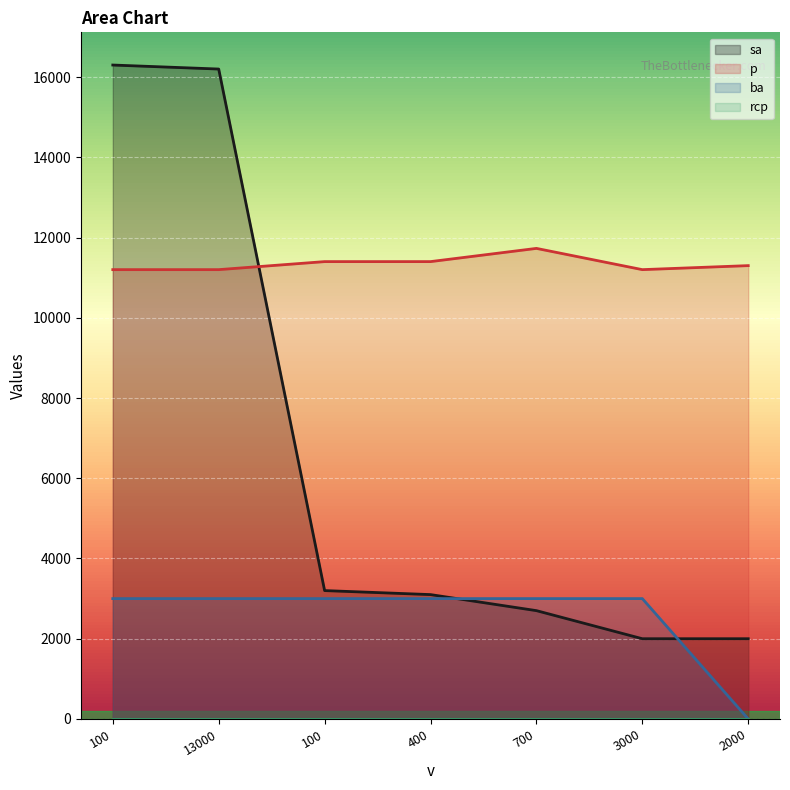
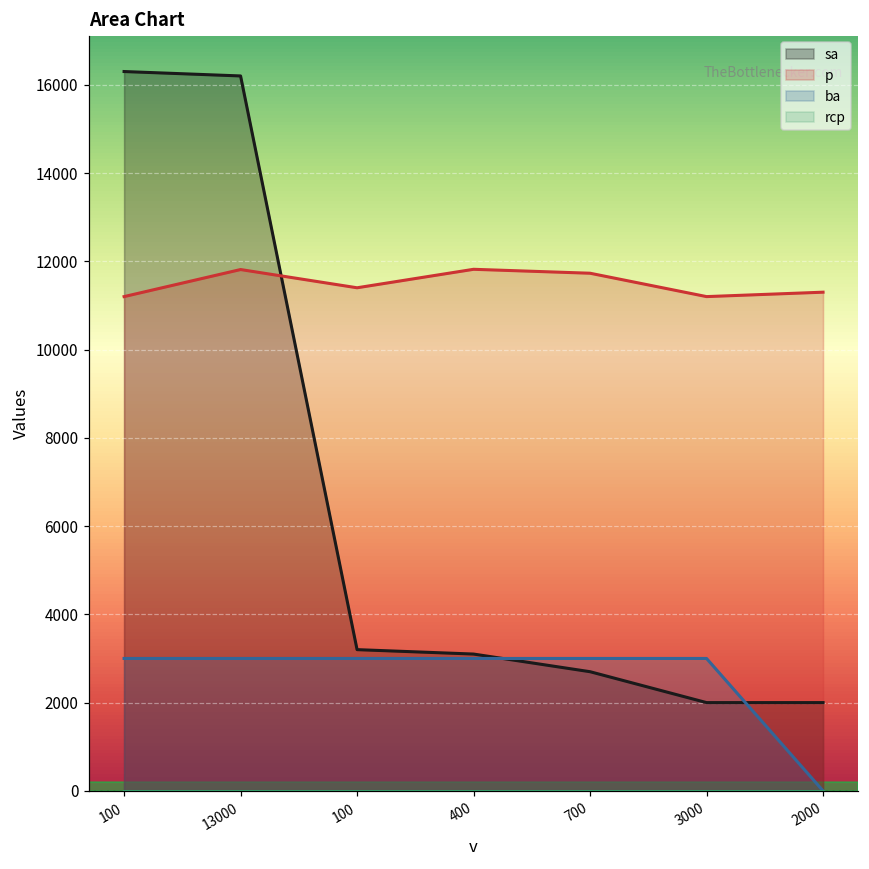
  {
    "p": {
-     "13000": 11200,
-     "400": 11400,
+     "13000": 11800,
+     "400": 11800,
      "700": 11700,
      "3000": 11200,
      "2000": 11300
    }
  }
